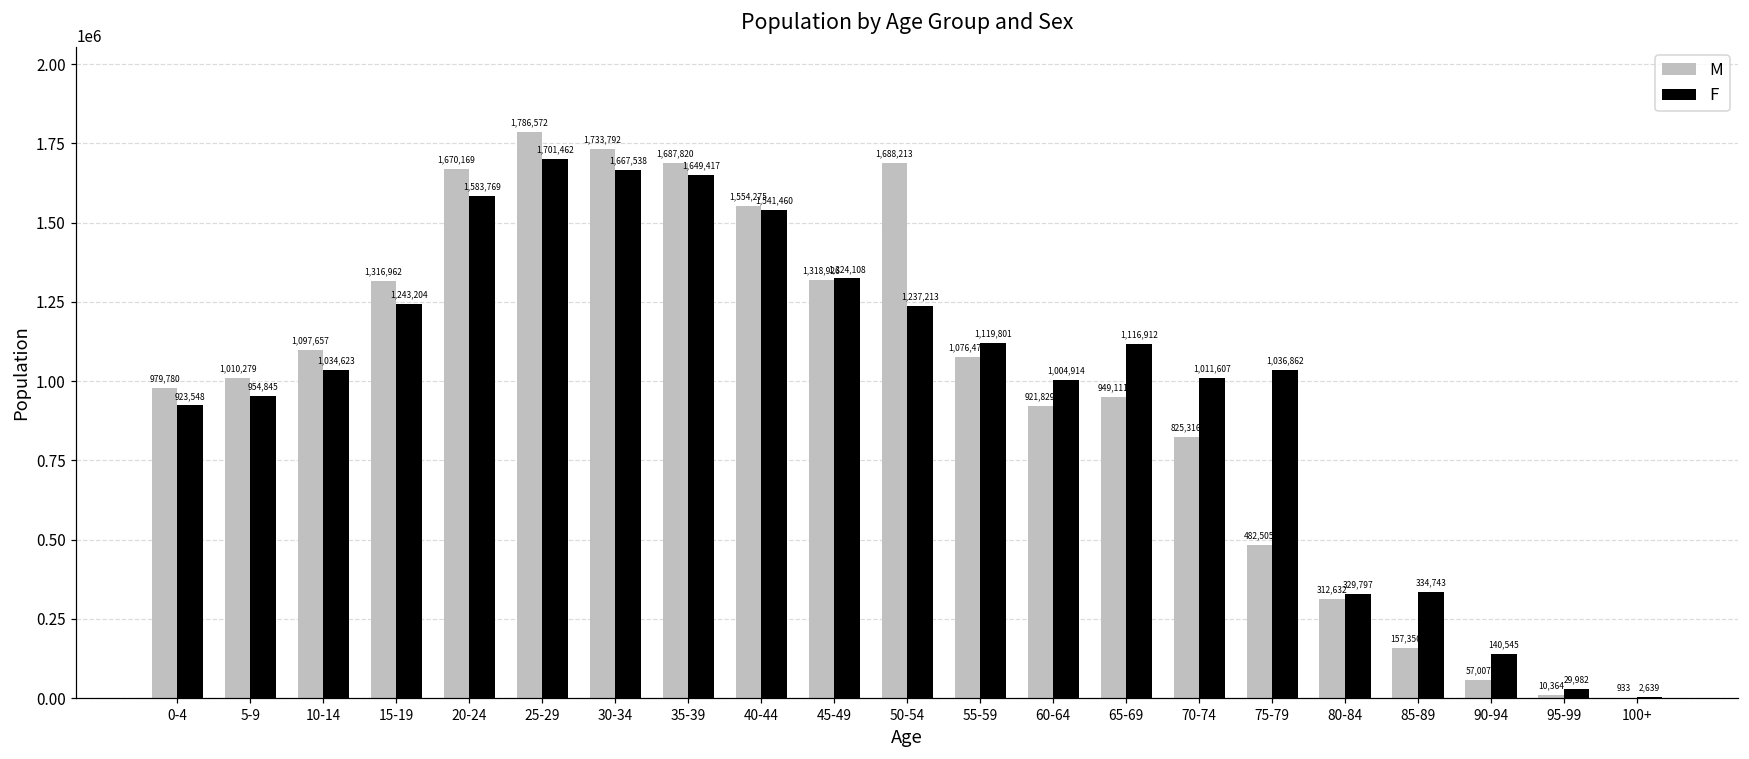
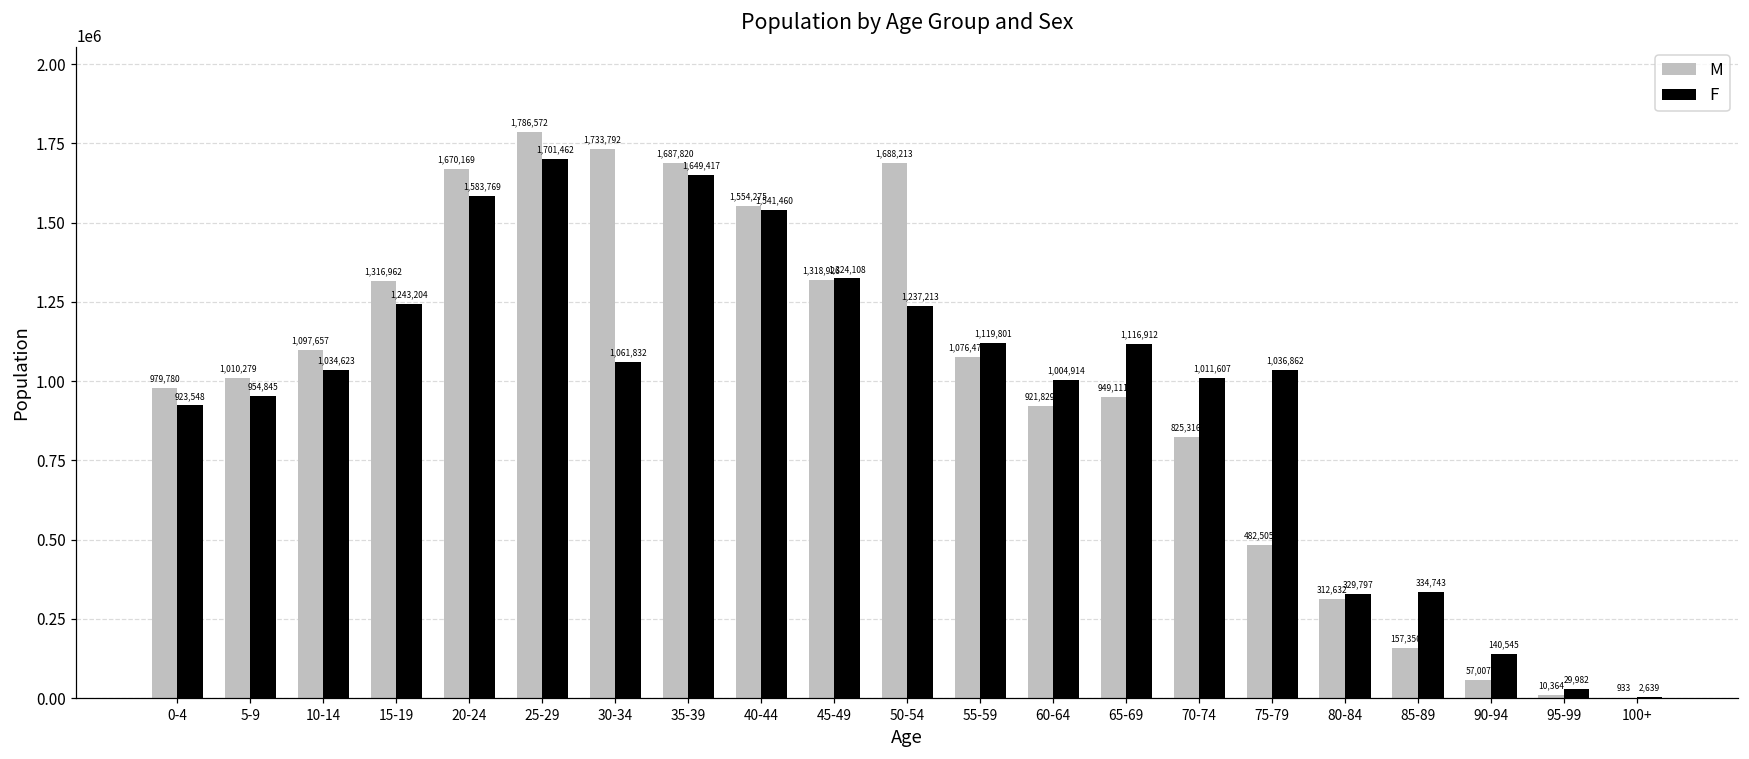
  {
    "M": {
      "0-4": "979,780",
      "5-9": "1,010,279",
      "10-14": "1,097,657",
      "15-19": "1,316,962",
      "20-24": "1,670,169",
      "25-29": "1,786,572",
      "30-34": "1,733,792",
      "35-39": "1,687,820",
      "50-54": "1,688,213",
      "55-59": "1,076,477",
      "60-64": "921,829",
      "65-69": "949,111",
      "70-74": "825,316",
      "75-79": "482,505",
      "80-84": "312,632",
      "85-89": "157,356",
      "90-94": "57,007",
      "95-99": "10,364",
      "100+": "933"
    },
    "F": {
      "0-4": "923,548",
      "5-9": "954,845",
      "10-14": "1,034,623",
      "15-19": "1,243,204",
      "20-24": "1,583,769",
      "25-29": "1,701,462",
-     "30-34": "1,667,538",
+     "30-34": "1,061,832",
      "35-39": "1,649,417",
      "50-54": "1,237,213",
      "55-59": "1,119,801",
      "60-64": "1,004,914",
      "65-69": "1,116,912",
      "70-74": "1,011,607",
      "75-79": "1,036,862",
      "80-84": "329,797",
      "85-89": "334,743",
      "90-94": "140,545",
      "95-99": "29,982",
      "100+": "2,639"
    }
  }
